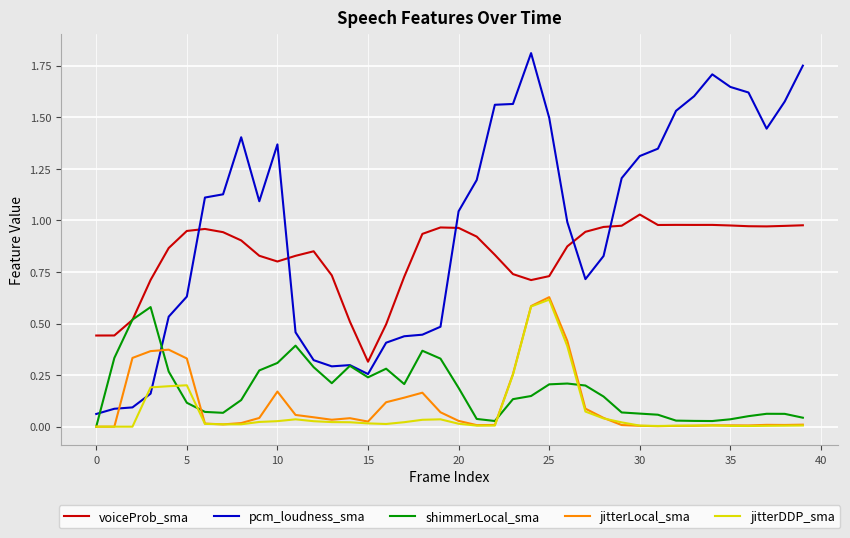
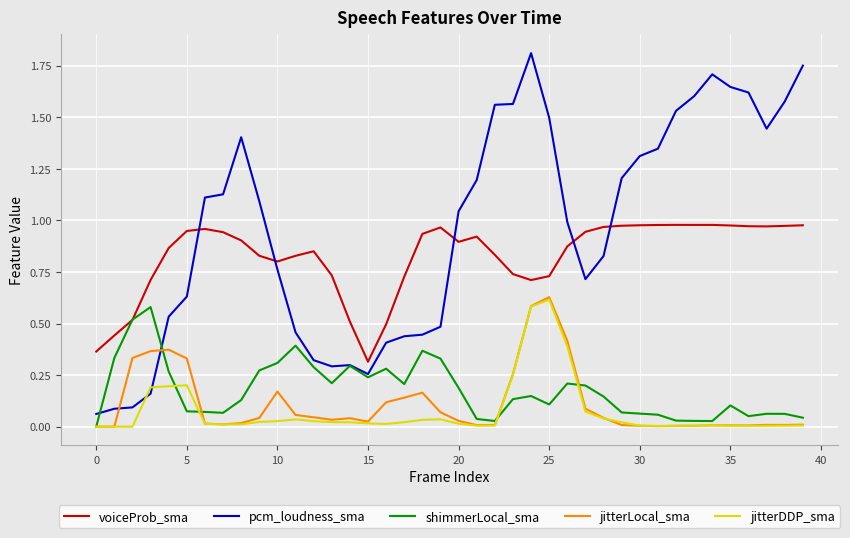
  {
    "voiceProb_sma": {
-     "0": 0.44,
+     "0": 0.36,
      "5": 0.95,
      "10": 0.80,
      "15": 0.31,
-     "20": 0.96,
+     "20": 0.90,
      "25": 0.73,
-     "30": 1.03,
+     "30": 0.98,
      "35": 0.98
    },
    "pcm_loudness_sma": {
      "0": 0.06,
      "5": 0.63,
-     "10": 1.37,
+     "10": 0.76,
      "15": 0.26,
      "20": 1.04,
      "25": 1.50,
      "30": 1.31,
      "35": 1.65
    },
    "shimmerLocal_sma": {
-     "5": 0.12,
+     "5": 0.07,
      "10": 0.31,
      "15": 0.24,
      "20": 0.19,
-     "25": 0.21,
+     "25": 0.11,
      "30": 0.06,
-     "35": 0.04
+     "35": 0.10
    },
    "jitterLocal_sma": {
      "5": 0.33,
      "10": 0.17,
      "20": 0.03
    },
    "jitterDDP_sma": {
      "5": 0.20,
      "10": 0.03,
      "20": 0.01
    }
  }
